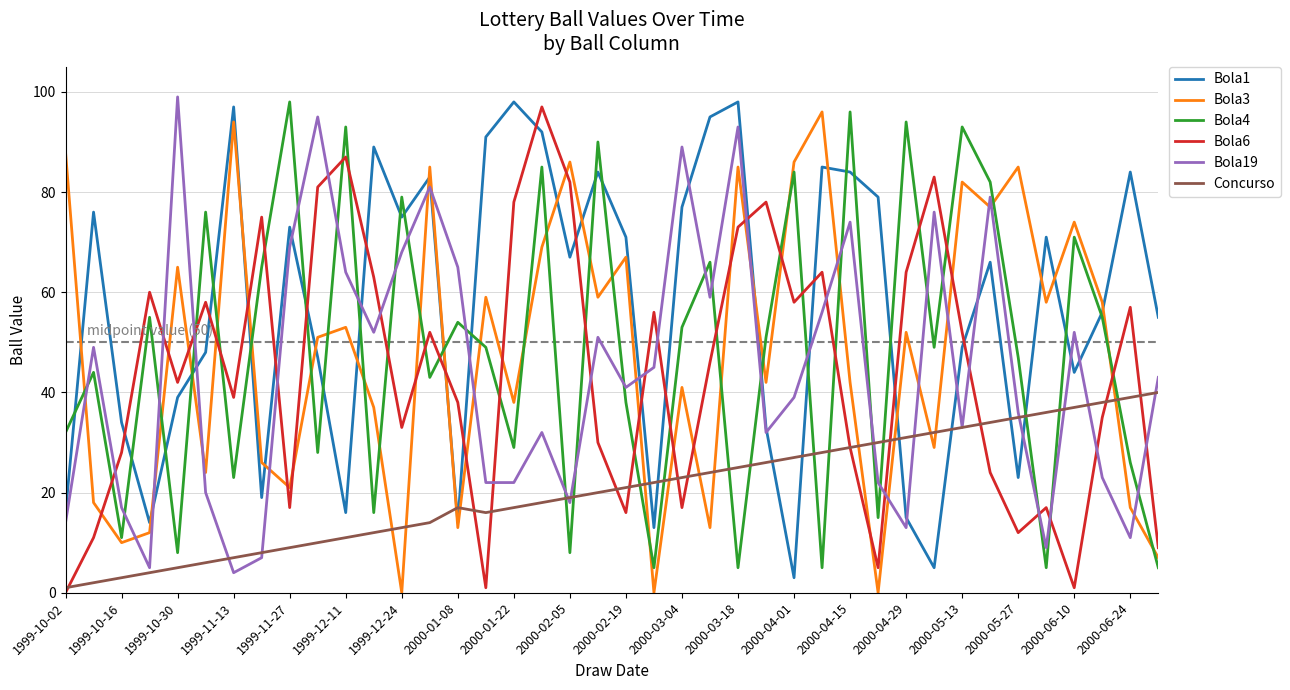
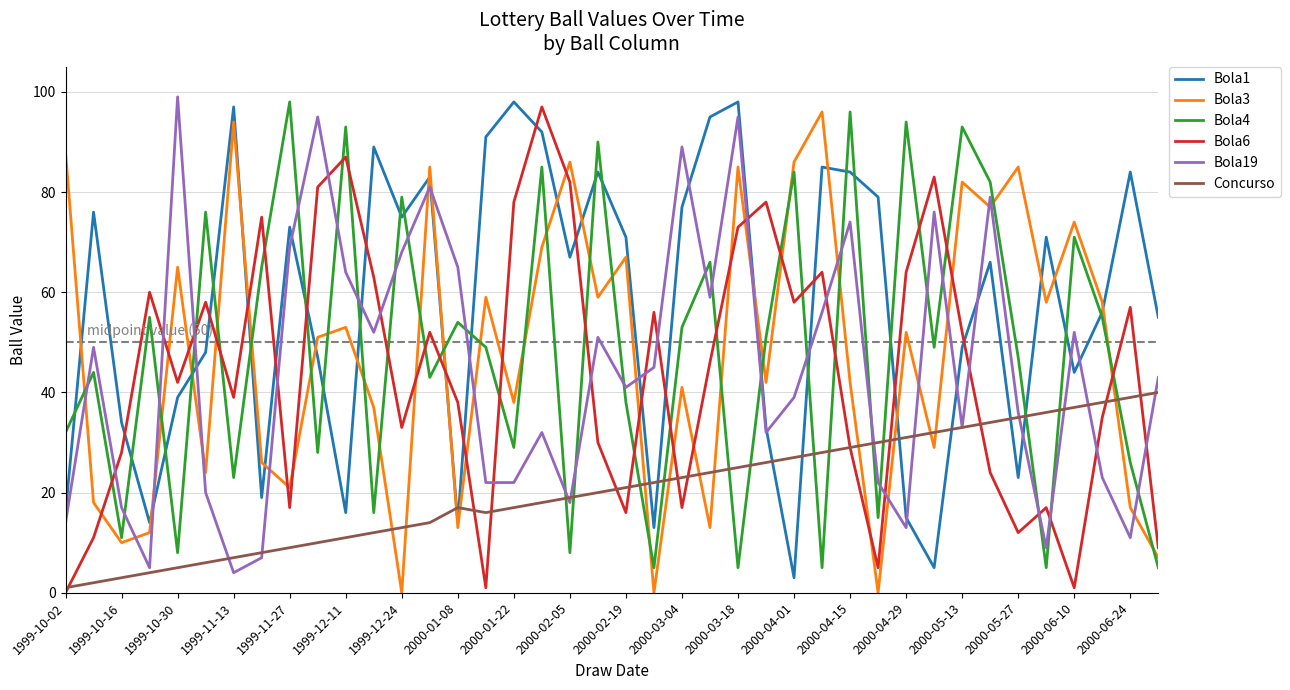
  {
    "Bola1": {
      "1999-10-02": 16,
      "1999-10-16": 34,
      "1999-10-30": 39,
      "1999-11-13": 97,
      "1999-11-27": 73,
      "1999-12-11": 16,
      "1999-12-24": 75,
      "2000-01-08": 14,
      "2000-01-22": 98,
      "2000-02-05": 67,
      "2000-02-19": 71,
      "2000-03-04": 77,
      "2000-03-18": 98,
      "2000-04-01": 3,
      "2000-04-15": 84,
      "2000-04-29": 15,
      "2000-05-13": 49,
      "2000-05-27": 23,
      "2000-06-10": 44,
      "2000-06-24": 84
    },
    "Bola3": {
      "1999-10-02": 88,
      "1999-10-16": 10,
      "1999-10-30": 65,
      "1999-11-13": 94,
      "1999-11-27": 21,
      "1999-12-11": 53,
      "1999-12-24": 0,
      "2000-01-08": 13,
      "2000-01-22": 38,
      "2000-02-05": 86,
      "2000-02-19": 67,
      "2000-03-04": 41,
      "2000-03-18": 85,
      "2000-04-01": 86,
      "2000-04-15": 42,
      "2000-04-29": 52,
      "2000-05-13": 82,
      "2000-05-27": 85,
      "2000-06-10": 74,
      "2000-06-24": 17
    },
    "Bola4": {
      "1999-10-02": 32,
      "1999-10-16": 11,
      "1999-10-30": 8,
      "1999-11-13": 23,
      "1999-11-27": 98,
      "1999-12-11": 93,
      "1999-12-24": 79,
      "2000-01-08": 54,
      "2000-01-22": 29,
      "2000-02-05": 8,
      "2000-02-19": 38,
      "2000-03-04": 53,
      "2000-03-18": 5,
      "2000-04-01": 84,
      "2000-04-15": 96,
      "2000-04-29": 94,
      "2000-05-13": 93,
      "2000-05-27": 47,
      "2000-06-10": 71,
      "2000-06-24": 26
    },
    "Bola6": {
      "1999-10-02": 0,
      "1999-10-16": 28,
      "1999-10-30": 42,
      "1999-11-13": 39,
      "1999-11-27": 17,
      "1999-12-11": 87,
      "1999-12-24": 33,
      "2000-01-08": 38,
      "2000-01-22": 78,
      "2000-02-05": 82,
      "2000-02-19": 16,
      "2000-03-04": 17,
      "2000-03-18": 73,
      "2000-04-01": 58,
      "2000-04-29": 64,
      "2000-05-13": 52,
      "2000-05-27": 12,
      "2000-06-10": 1,
      "2000-06-24": 57
    },
    "Bola19": {
      "1999-10-02": 14,
      "1999-10-16": 17,
      "1999-10-30": 99,
      "1999-11-13": 4,
      "1999-11-27": 69,
      "1999-12-11": 64,
      "1999-12-24": 68,
      "2000-01-08": 65,
      "2000-01-22": 22,
      "2000-02-05": 18,
      "2000-02-19": 41,
      "2000-03-04": 89,
-     "2000-03-18": 93,
+     "2000-03-18": 95,
      "2000-04-01": 39,
      "2000-04-15": 74,
      "2000-04-29": 13,
      "2000-05-27": 36,
      "2000-06-10": 52,
      "2000-06-24": 11
    },
    "Concurso": {
      "1999-10-02": 1,
      "1999-10-16": 3,
      "1999-10-30": 5,
      "1999-11-13": 7,
      "1999-11-27": 9,
      "1999-12-11": 11,
      "1999-12-24": 13,
      "2000-01-08": 17,
      "2000-01-22": 17,
      "2000-02-05": 19,
      "2000-02-19": 21,
      "2000-03-04": 23,
      "2000-03-18": 25,
      "2000-04-01": 27,
      "2000-04-29": 31,
      "2000-05-27": 35,
      "2000-06-10": 37,
      "2000-06-24": 39
    }
  }
